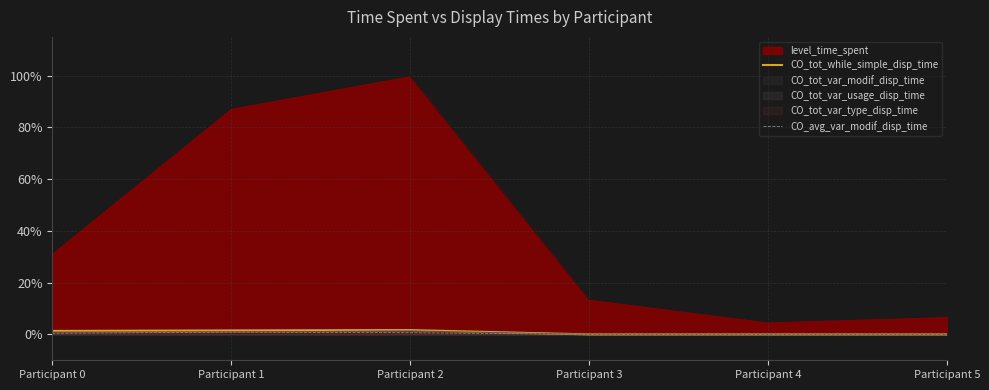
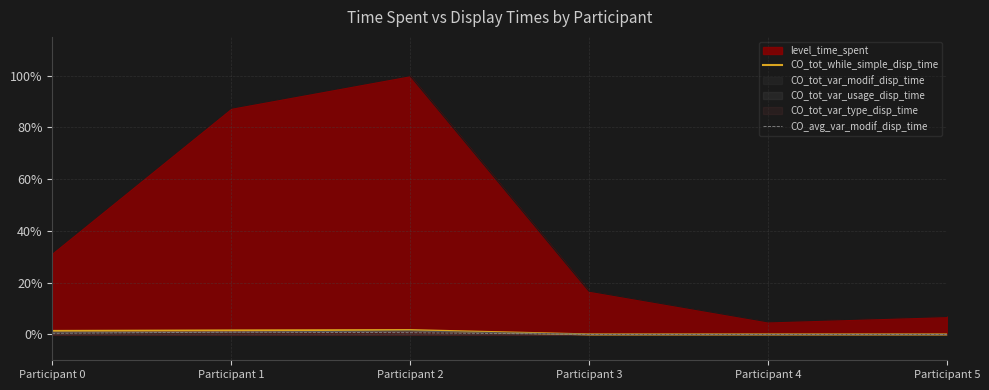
  {
    "level_time_spent": {
      "Participant 0": "31%",
      "Participant 1": "87%",
      "Participant 2": "100%",
-     "Participant 3": "14%",
+     "Participant 3": "17%",
      "Participant 4": "5%",
      "Participant 5": "7%"
    }
  }
